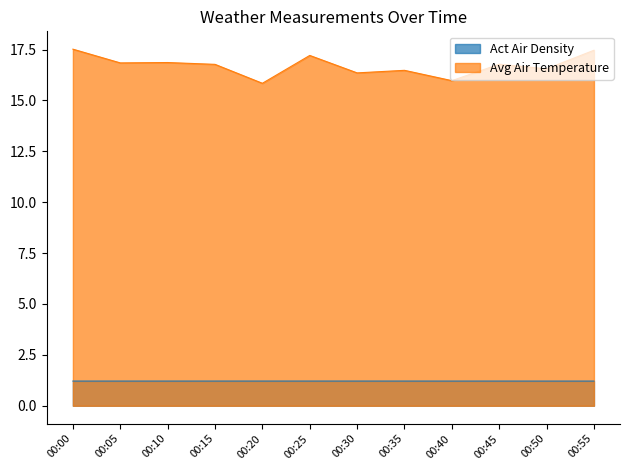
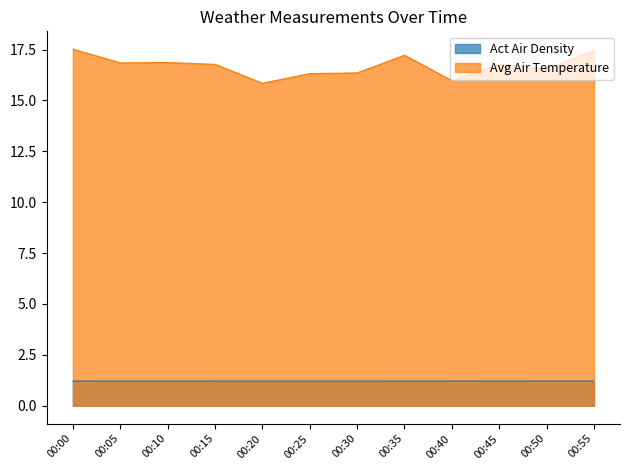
  {
    "Act Air Density": {
      "00:00": 1.2,
      "00:05": 1.2,
      "00:10": 1.2,
      "00:15": 1.2,
      "00:20": 1.2,
      "00:25": 1.2,
      "00:30": 1.2,
      "00:35": 1.2,
      "00:40": 1.2,
      "00:45": 1.2,
      "00:50": 1.2,
      "00:55": 1.2
    },
    "Avg Air Temperature": {
      "00:00": 17.5,
      "00:05": 16.8,
      "00:10": 16.9,
      "00:15": 16.8,
      "00:20": 15.8,
-     "00:25": 17.2,
+     "00:25": 16.3,
      "00:30": 16.4,
-     "00:35": 16.5,
+     "00:35": 17.2,
      "00:40": 16.0
    }
  }
